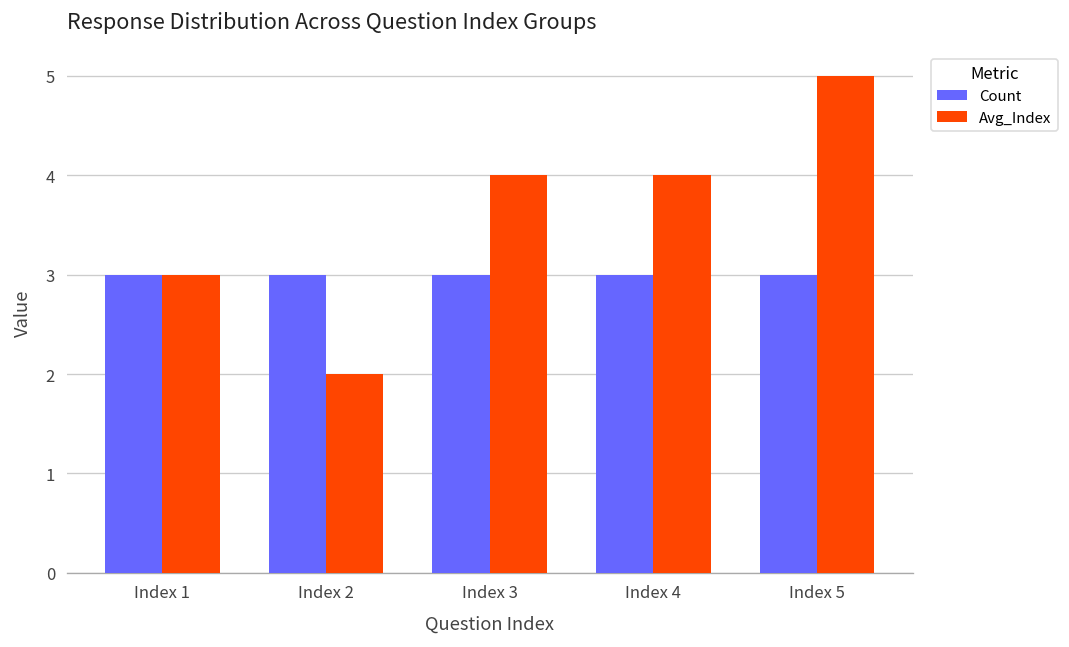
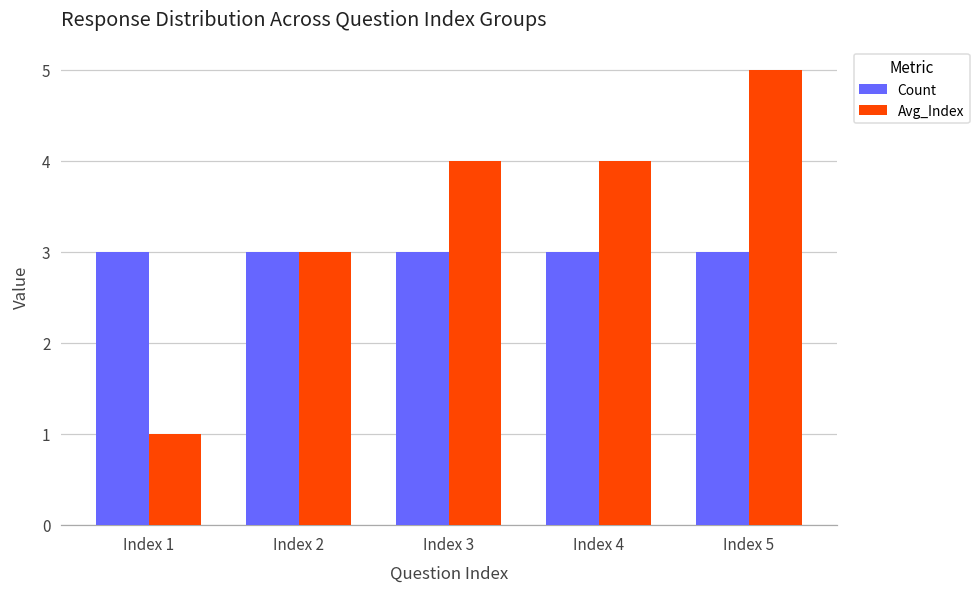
  {
    "Count": {
      "Index 1": 3,
      "Index 2": 3,
      "Index 3": 3,
      "Index 4": 3,
      "Index 5": 3
    },
    "Avg_Index": {
-     "Index 1": 3,
-     "Index 2": 2,
+     "Index 1": 1,
+     "Index 2": 3,
      "Index 3": 4,
      "Index 4": 4,
      "Index 5": 5
    }
  }
